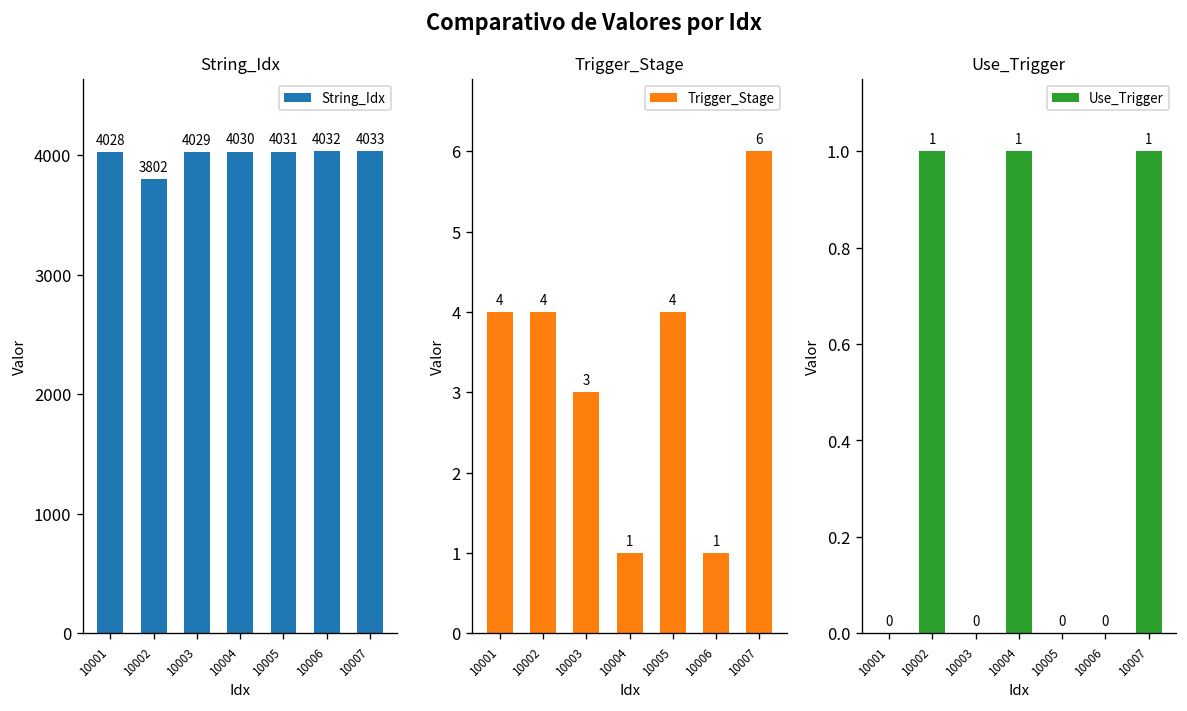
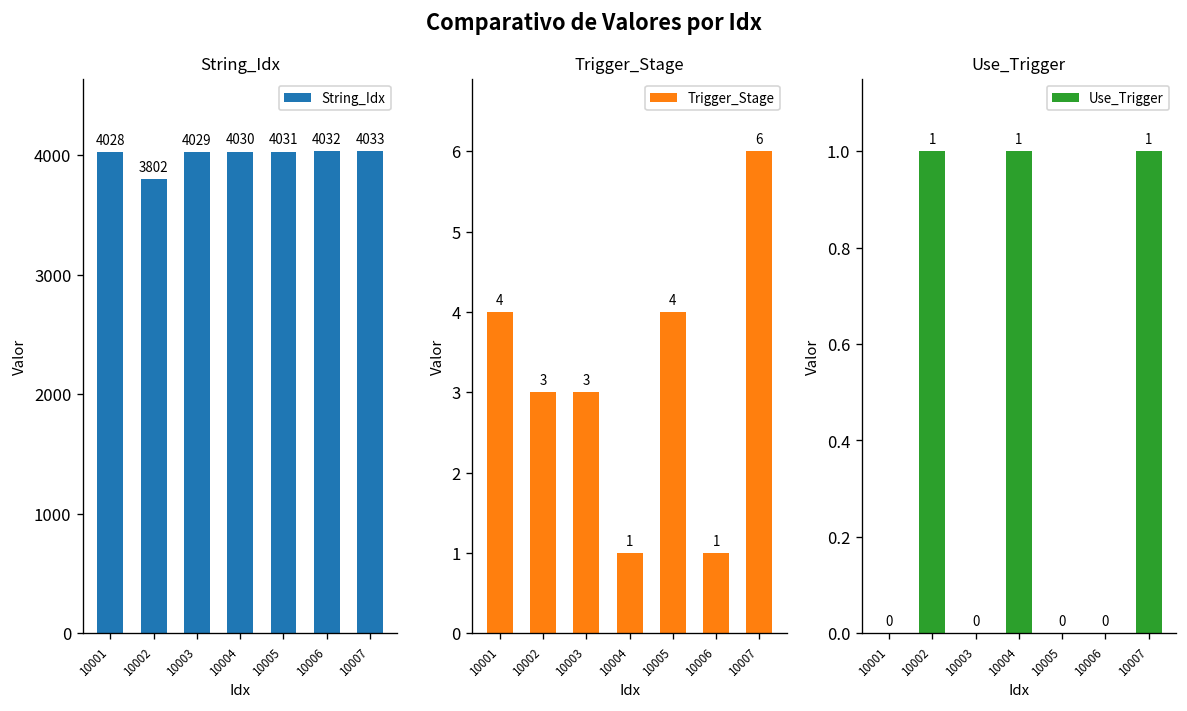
  {
    "String_Idx": {
      "10001": 4028,
      "10002": 3802,
      "10003": 4029,
      "10004": 4030,
      "10005": 4031,
      "10006": 4032,
      "10007": 4033
    },
    "Trigger_Stage": {
      "10001": 4,
-     "10002": 4,
+     "10002": 3,
      "10003": 3,
      "10004": 1,
      "10005": 4,
      "10006": 1,
      "10007": 6
    },
    "Use_Trigger": {
      "10001": 0,
      "10002": 1,
      "10003": 0,
      "10004": 1,
      "10005": 0,
      "10006": 0,
      "10007": 1
    }
  }
